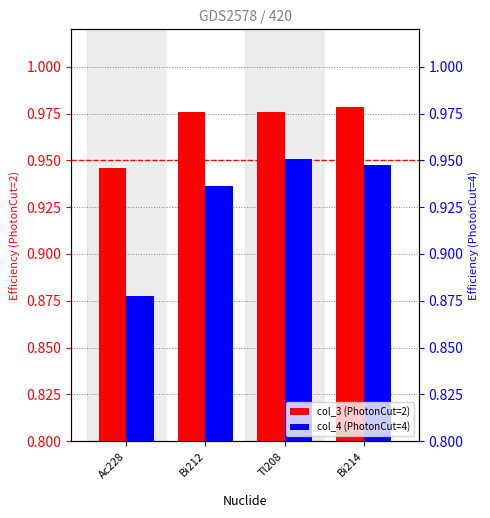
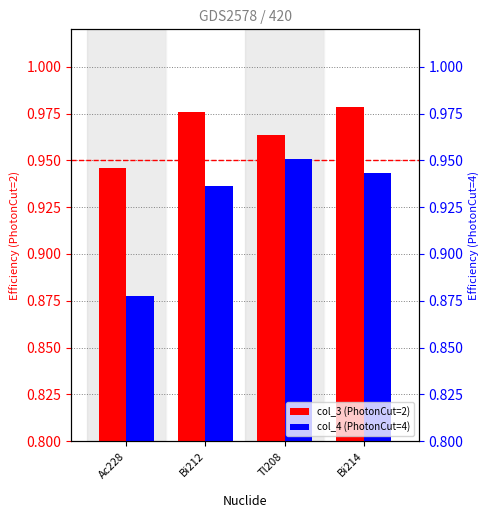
  {
    "col_3 (PhotonCut=2)": {
      "Ac228": 0.946,
      "Bi212": 0.976,
-     "Tl208": 0.976,
+     "Tl208": 0.964,
      "Bi214": 0.978
    },
    "col_4 (PhotonCut=4)": {
      "Ac228": 0.877,
      "Bi212": 0.936,
      "Tl208": 0.951,
-     "Bi214": 0.947
+     "Bi214": 0.943
    }
  }
